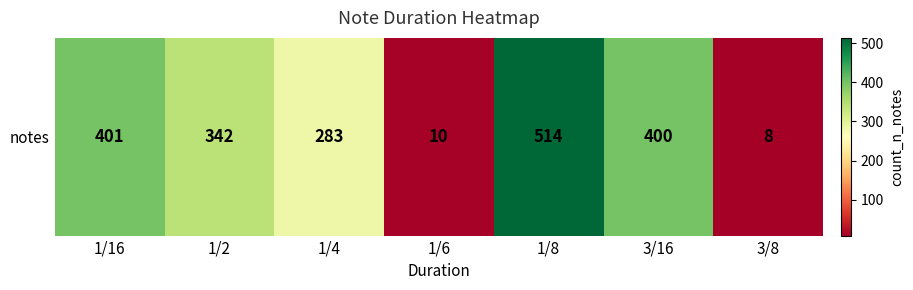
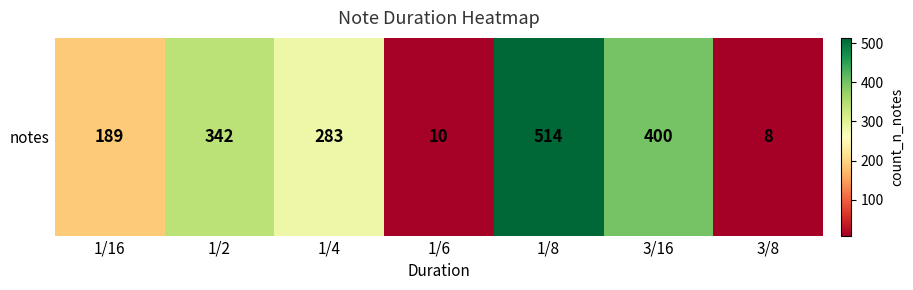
  {
    "notes": {
-     "1/16": 401,
+     "1/16": 189,
      "1/2": 342,
      "1/4": 283,
      "1/6": 10,
      "1/8": 514,
      "3/16": 400,
      "3/8": 8
    }
  }
